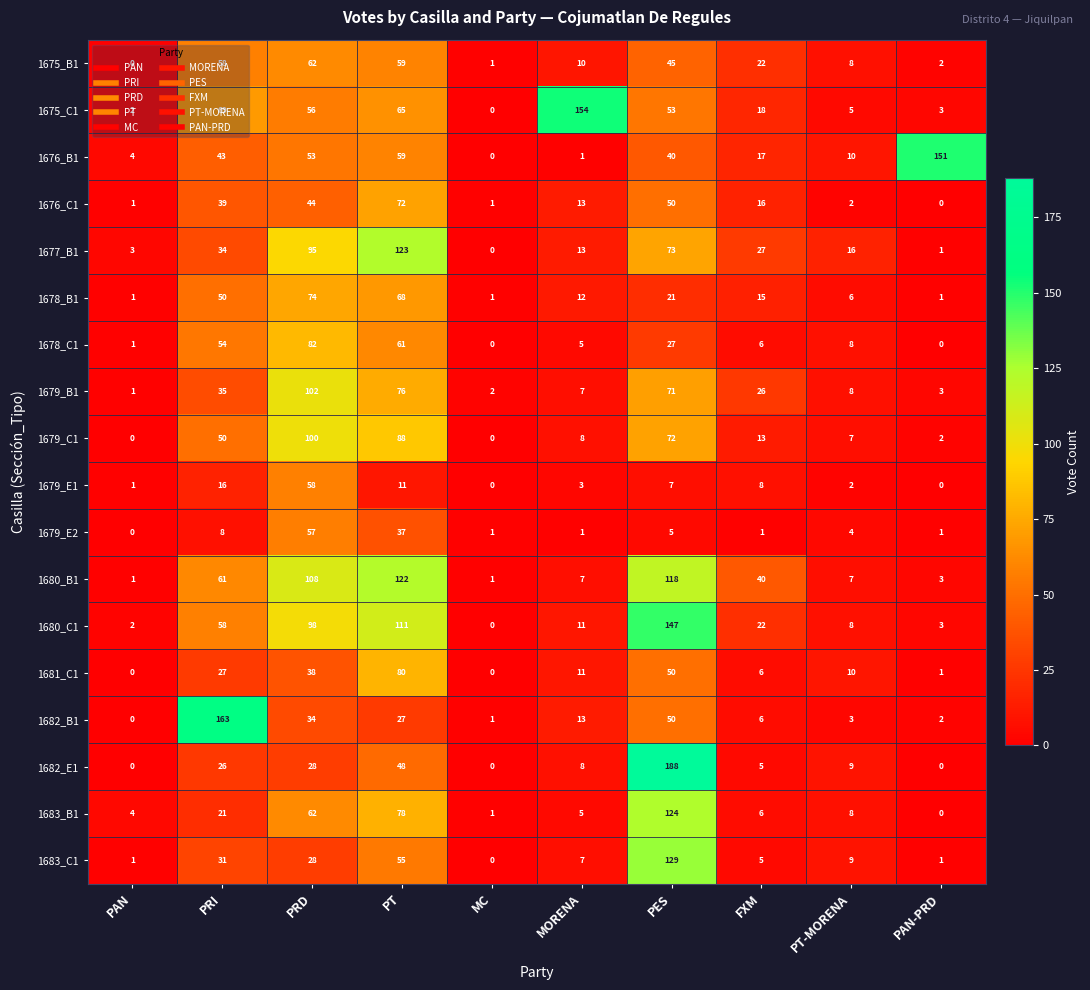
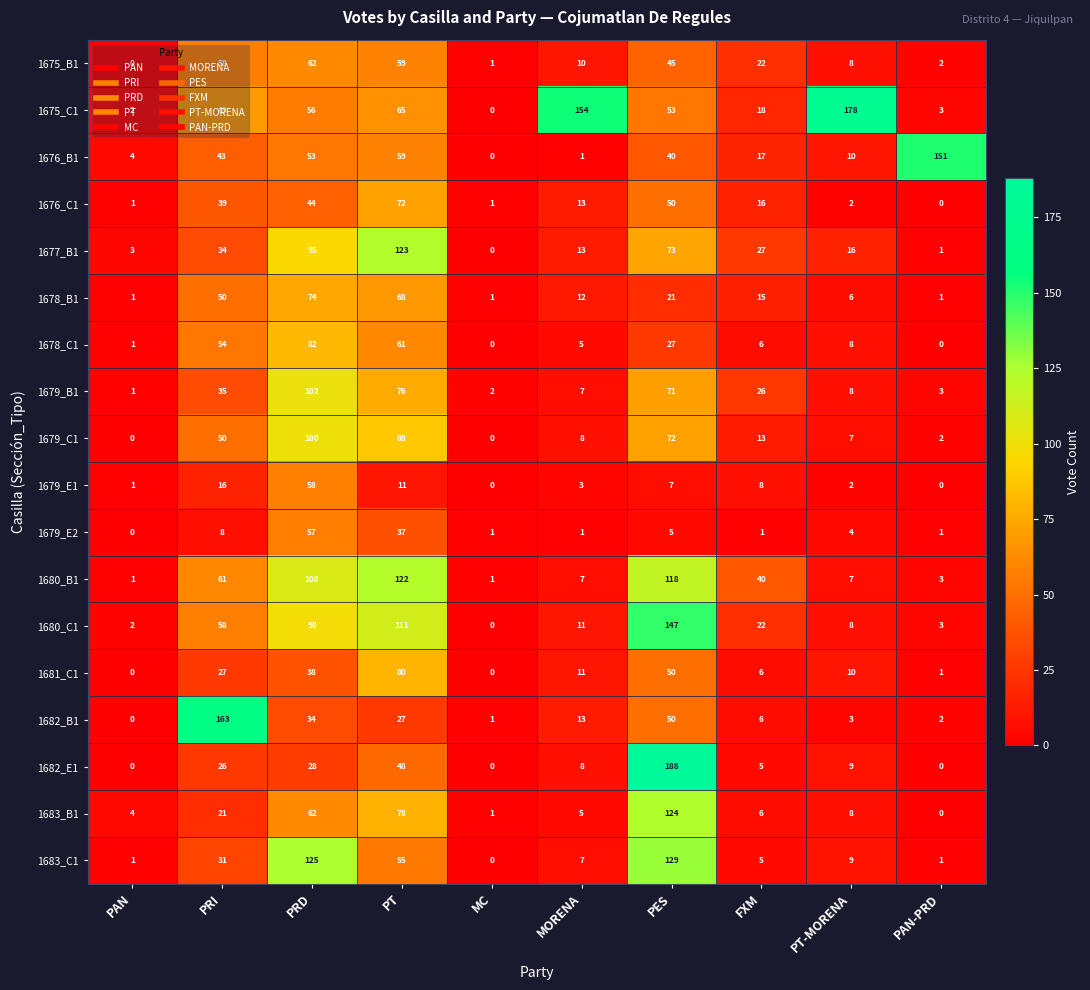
  {
    "1675_B1": {
      "PRD": 62,
      "PT": 59,
      "MC": 1,
      "MORENA": 10,
      "PES": 45,
      "FXM": 22,
      "PT-MORENA": 8,
      "PAN-PRD": 2
    },
    "1675_C1": {
      "PRD": 56,
      "PT": 65,
      "MC": 0,
      "MORENA": 154,
      "PES": 53,
      "FXM": 18,
-     "PT-MORENA": 5,
+     "PT-MORENA": 178,
      "PAN-PRD": 3
    },
    "1676_B1": {
      "PAN": 4,
      "PRI": 43,
      "PRD": 53,
      "PT": 59,
      "MC": 0,
      "MORENA": 1,
      "PES": 40,
      "FXM": 17,
      "PT-MORENA": 10,
      "PAN-PRD": 151
    },
    "1676_C1": {
      "PAN": 1,
      "PRI": 39,
      "PRD": 44,
      "PT": 72,
      "MC": 1,
      "MORENA": 13,
      "PES": 50,
      "FXM": 16,
      "PT-MORENA": 2,
      "PAN-PRD": 0
    },
    "1677_B1": {
      "PAN": 3,
      "PRI": 34,
      "PRD": 95,
      "PT": 123,
      "MC": 0,
      "MORENA": 13,
      "PES": 73,
      "FXM": 27,
      "PT-MORENA": 16,
      "PAN-PRD": 1
    },
    "1678_B1": {
      "PAN": 1,
      "PRI": 50,
      "PRD": 74,
      "PT": 68,
      "MC": 1,
      "MORENA": 12,
      "PES": 21,
      "FXM": 15,
      "PT-MORENA": 6,
      "PAN-PRD": 1
    },
    "1678_C1": {
      "PAN": 1,
      "PRI": 54,
      "PRD": 82,
      "PT": 61,
      "MC": 0,
      "MORENA": 5,
      "PES": 27,
      "FXM": 6,
      "PT-MORENA": 8,
      "PAN-PRD": 0
    },
    "1679_B1": {
      "PAN": 1,
      "PRI": 35,
      "PRD": 102,
      "PT": 76,
      "MC": 2,
      "MORENA": 7,
      "PES": 71,
      "FXM": 26,
      "PT-MORENA": 8,
      "PAN-PRD": 3
    },
    "1679_C1": {
      "PAN": 0,
      "PRI": 50,
      "PRD": 100,
      "PT": 88,
      "MC": 0,
      "MORENA": 8,
      "PES": 72,
      "FXM": 13,
      "PT-MORENA": 7,
      "PAN-PRD": 2
    },
    "1679_E1": {
      "PAN": 1,
      "PRI": 16,
      "PRD": 58,
      "PT": 11,
      "MC": 0,
      "MORENA": 3,
      "PES": 7,
      "FXM": 8,
      "PT-MORENA": 2,
      "PAN-PRD": 0
    },
    "1679_E2": {
      "PAN": 0,
      "PRI": 8,
      "PRD": 57,
      "PT": 37,
      "MC": 1,
      "MORENA": 1,
      "PES": 5,
      "FXM": 1,
      "PT-MORENA": 4,
      "PAN-PRD": 1
    },
    "1680_B1": {
      "PAN": 1,
      "PRI": 61,
      "PRD": 108,
      "PT": 122,
      "MC": 1,
      "MORENA": 7,
      "PES": 118,
      "FXM": 40,
      "PT-MORENA": 7,
      "PAN-PRD": 3
    },
    "1680_C1": {
      "PAN": 2,
      "PRI": 58,
      "PRD": 98,
      "PT": 111,
      "MC": 0,
      "MORENA": 11,
      "PES": 147,
      "FXM": 22,
      "PT-MORENA": 8,
      "PAN-PRD": 3
    },
    "1681_C1": {
      "PAN": 0,
      "PRI": 27,
      "PRD": 38,
      "PT": 80,
      "MC": 0,
      "MORENA": 11,
      "PES": 50,
      "FXM": 6,
      "PT-MORENA": 10,
      "PAN-PRD": 1
    },
    "1682_B1": {
      "PAN": 0,
      "PRI": 163,
      "PRD": 34,
      "PT": 27,
      "MC": 1,
      "MORENA": 13,
      "PES": 50,
      "FXM": 6,
      "PT-MORENA": 3,
      "PAN-PRD": 2
    },
    "1682_E1": {
      "PAN": 0,
      "PRI": 26,
      "PRD": 28,
      "PT": 48,
      "MC": 0,
      "MORENA": 8,
      "PES": 188,
      "FXM": 5,
      "PT-MORENA": 9,
      "PAN-PRD": 0
    },
    "1683_B1": {
      "PAN": 4,
      "PRI": 21,
      "PRD": 62,
      "PT": 78,
      "MC": 1,
      "MORENA": 5,
      "PES": 124,
      "FXM": 6,
      "PT-MORENA": 8,
      "PAN-PRD": 0
    },
    "1683_C1": {
      "PAN": 1,
      "PRI": 31,
-     "PRD": 28,
+     "PRD": 125,
      "PT": 55,
      "MC": 0,
      "MORENA": 7,
      "PES": 129,
      "FXM": 5,
      "PT-MORENA": 9,
      "PAN-PRD": 1
    }
  }
